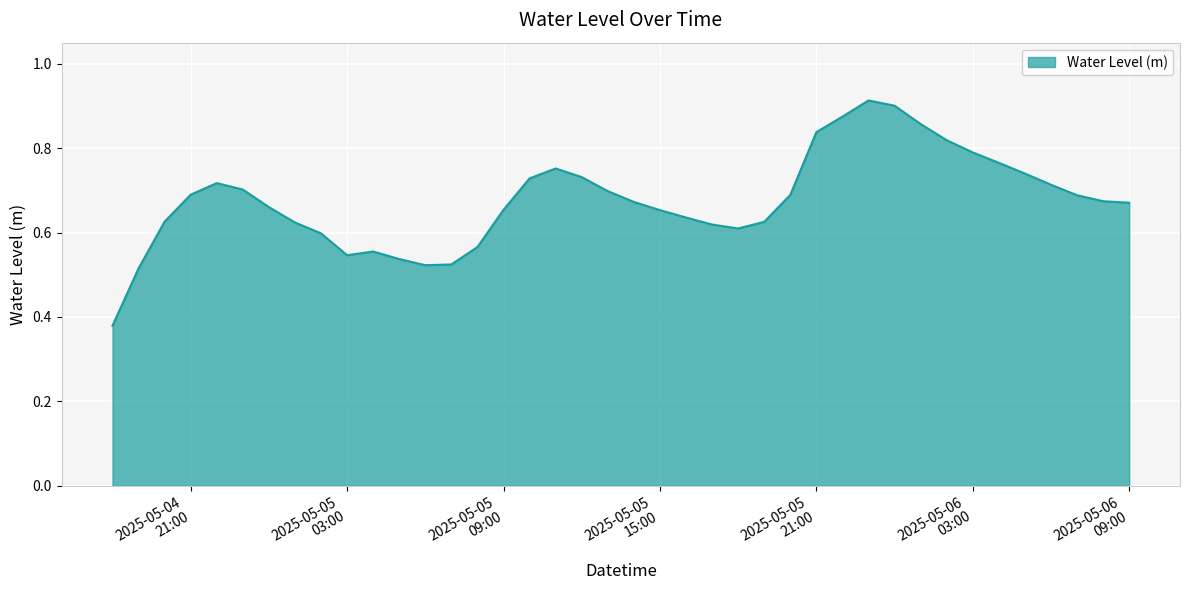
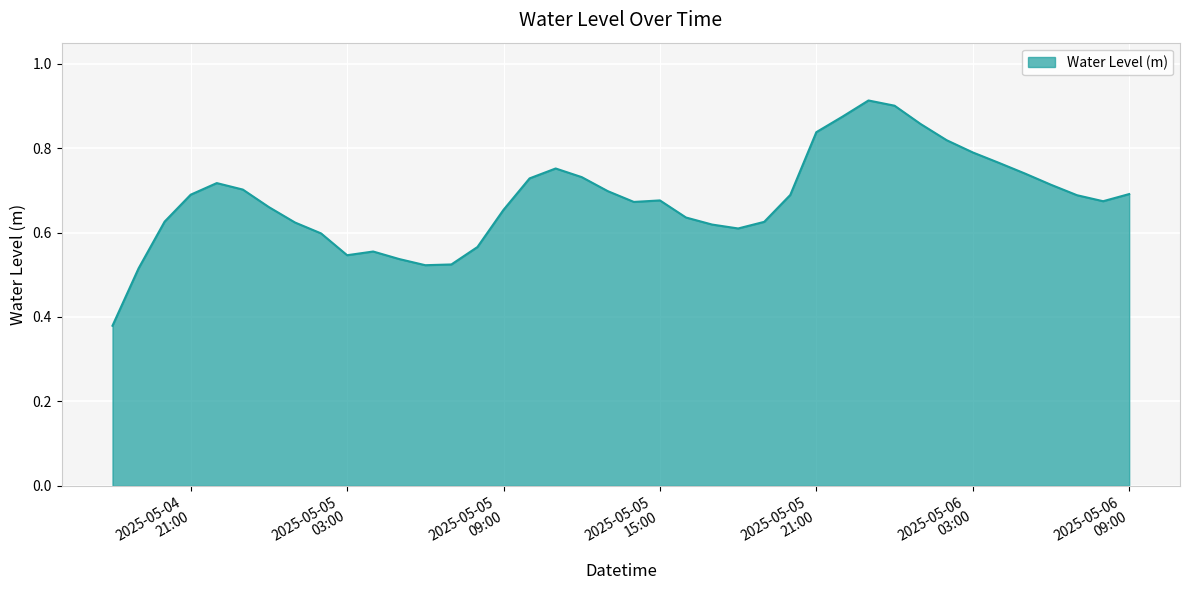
  {
    "2025-05-04 21:00": 0.69,
    "2025-05-05 03:00": 0.55,
    "2025-05-05 09:00": 0.65,
-   "2025-05-05 15:00": 0.65,
+   "2025-05-05 15:00": 0.68,
    "2025-05-05 21:00": 0.84,
    "2025-05-06 03:00": 0.79,
-   "2025-05-06 09:00": 0.67
+   "2025-05-06 09:00": 0.69
  }
